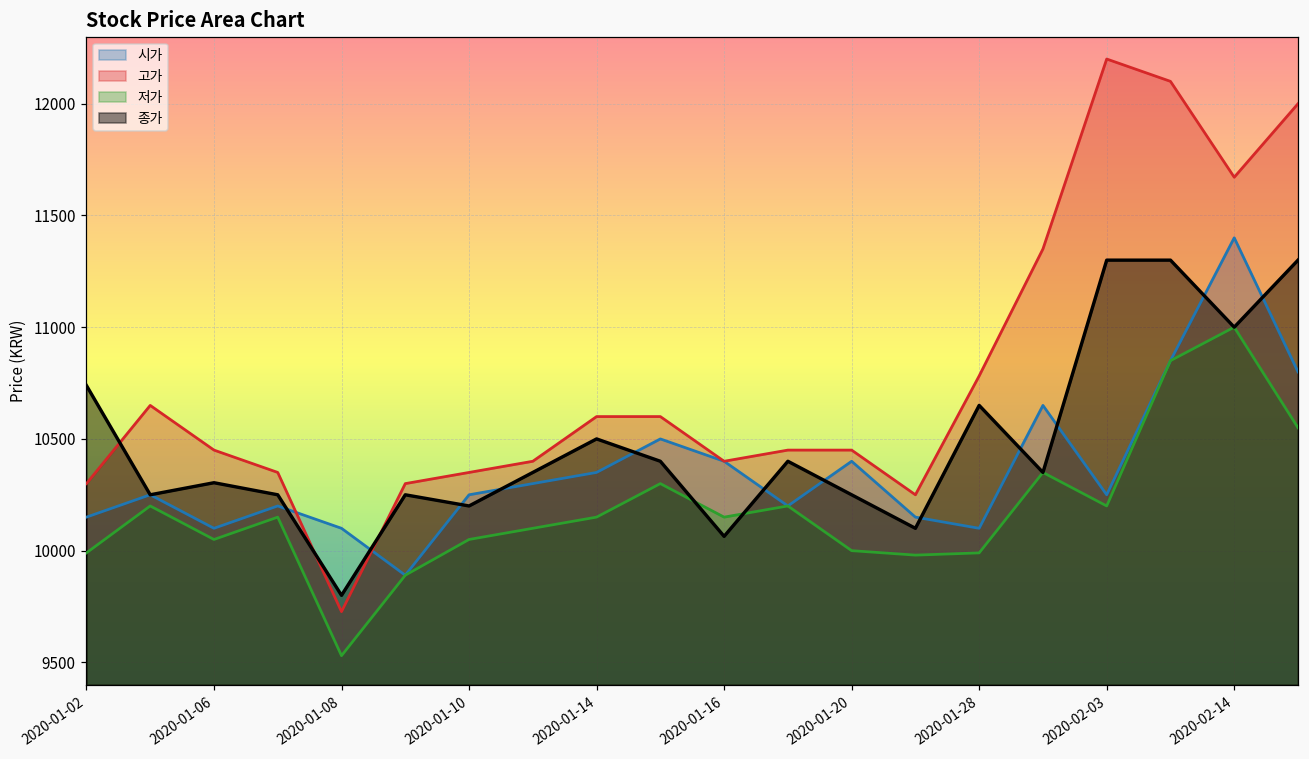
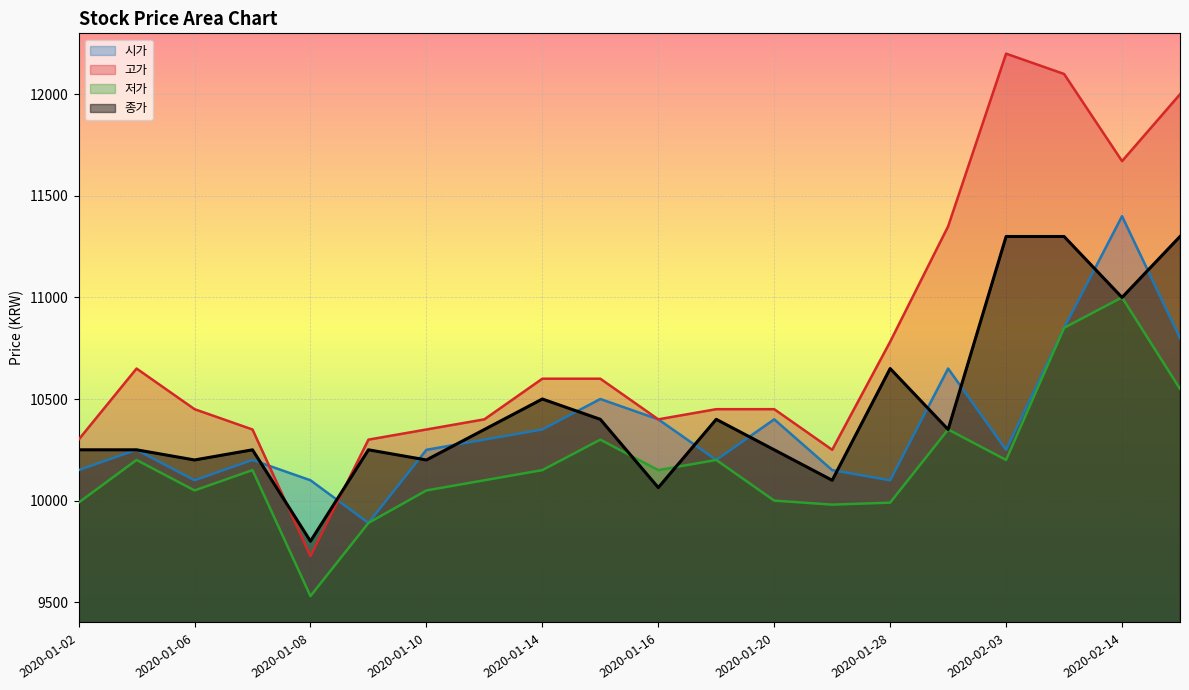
  {
    "시가": {
      "2020-01-02": 10150,
      "2020-01-06": 10100,
      "2020-01-08": 10100,
      "2020-01-10": 10250,
      "2020-01-14": 10350,
      "2020-01-20": 10400,
      "2020-01-28": 10100,
      "2020-02-03": 10250,
      "2020-02-14": 11400
    },
    "고가": {
      "2020-01-02": 10300,
      "2020-01-06": 10450,
      "2020-01-08": 9730,
      "2020-01-10": 10350,
      "2020-01-14": 10600,
      "2020-01-20": 10450,
      "2020-01-28": 10780,
      "2020-02-03": 12200,
      "2020-02-14": 11670
    },
    "저가": {
      "2020-01-02": 9990,
      "2020-01-06": 10050,
      "2020-01-08": 9530,
      "2020-01-10": 10050,
      "2020-01-14": 10150,
      "2020-01-16": 10150,
      "2020-01-20": 10000,
      "2020-01-28": 9990,
      "2020-02-03": 10200
    },
    "종가": {
-     "2020-01-02": 10740,
-     "2020-01-06": 10300,
+     "2020-01-02": 10250,
+     "2020-01-06": 10200,
      "2020-01-08": 9800,
      "2020-01-10": 10200,
      "2020-01-14": 10500,
      "2020-01-16": 10060,
      "2020-01-20": 10250,
      "2020-01-28": 10650,
      "2020-02-03": 11300
    }
  }
